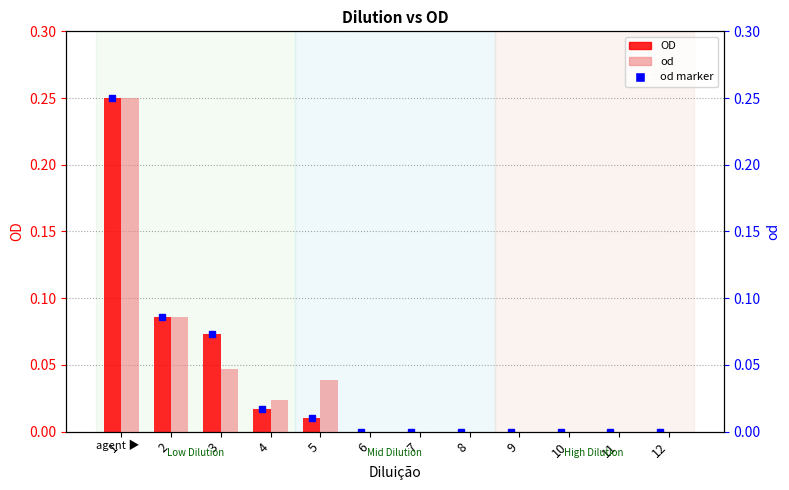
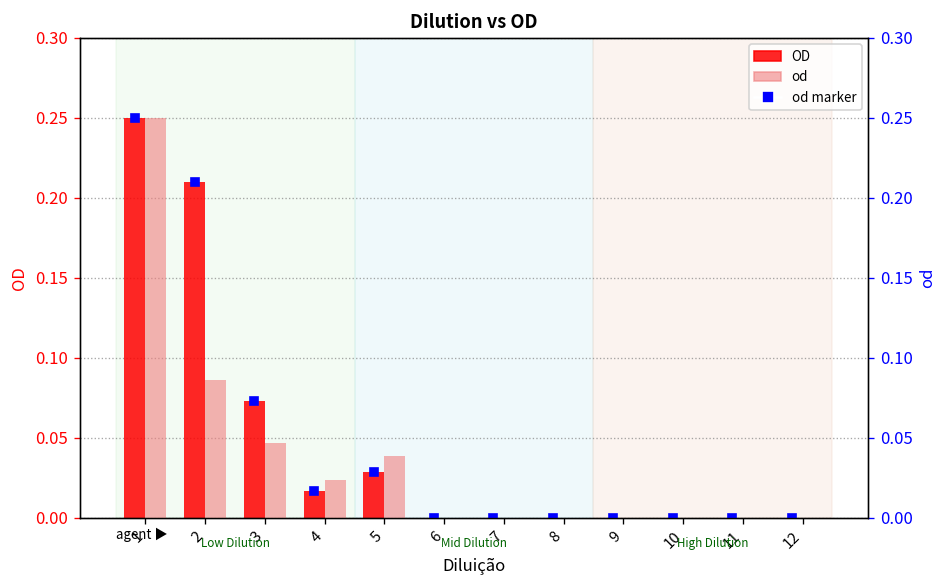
  {
    "OD": {
      "1": 0.250,
-     "2": 0.086,
+     "2": 0.210,
      "3": 0.073,
      "4": 0.017,
-     "5": 0.010,
+     "5": 0.029,
      "6": 0.000,
      "7": 0.000,
      "8": 0.000,
      "9": 0.000,
      "10": 0.000,
      "11": 0.000,
      "12": 0.000
    },
    "od": {
      "1": 0.250,
      "2": 0.086,
      "3": 0.047,
      "4": 0.024,
      "5": 0.039,
      "6": 0.000,
      "7": 0.000,
      "8": 0.000,
      "9": 0.000,
      "10": 0.000,
      "11": 0.000,
      "12": 0.000
    }
  }
